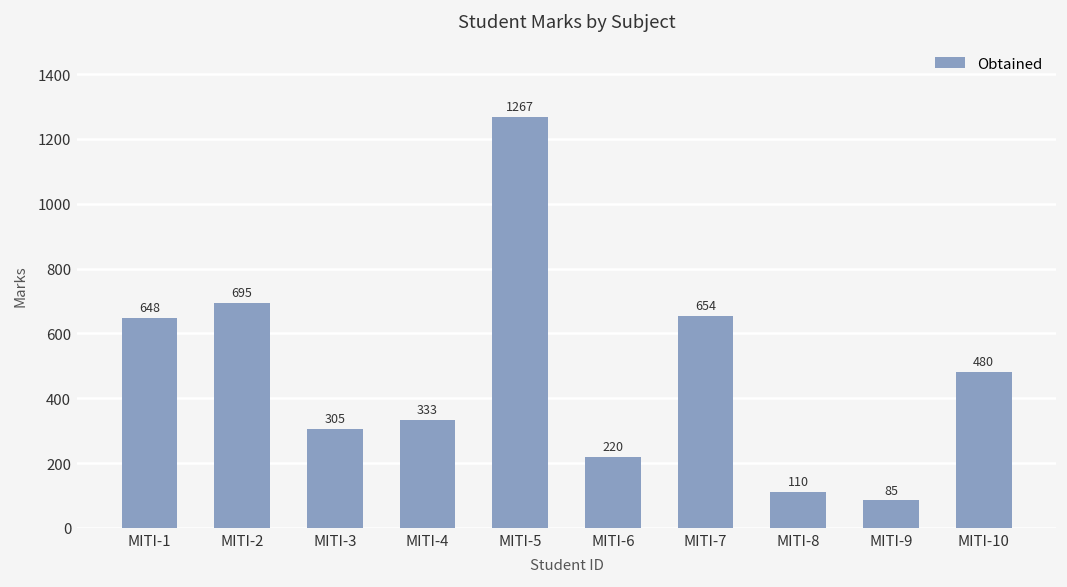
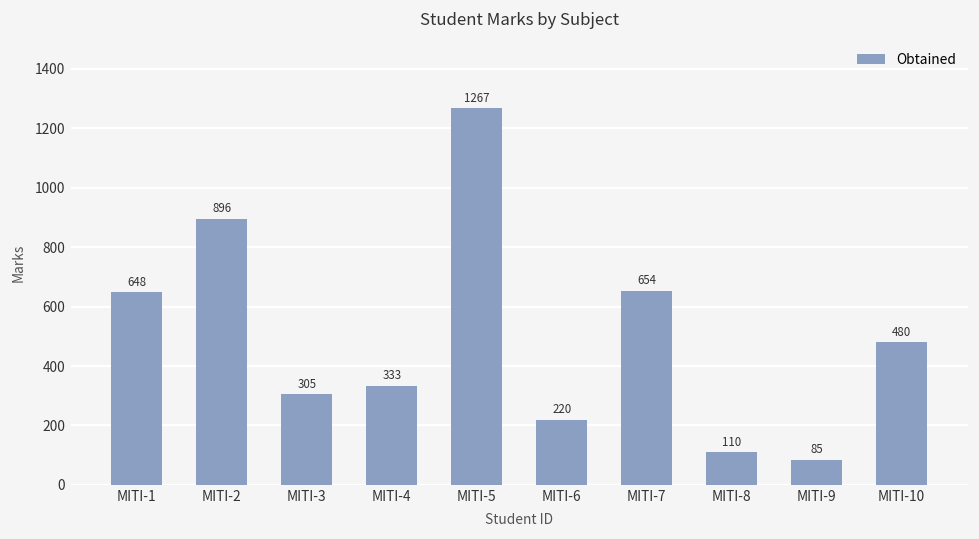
  {
    "MITI-1": 648,
-   "MITI-2": 695,
+   "MITI-2": 896,
    "MITI-3": 305,
    "MITI-4": 333,
    "MITI-5": 1267,
    "MITI-6": 220,
    "MITI-7": 654,
    "MITI-8": 110,
    "MITI-9": 85,
    "MITI-10": 480
  }
